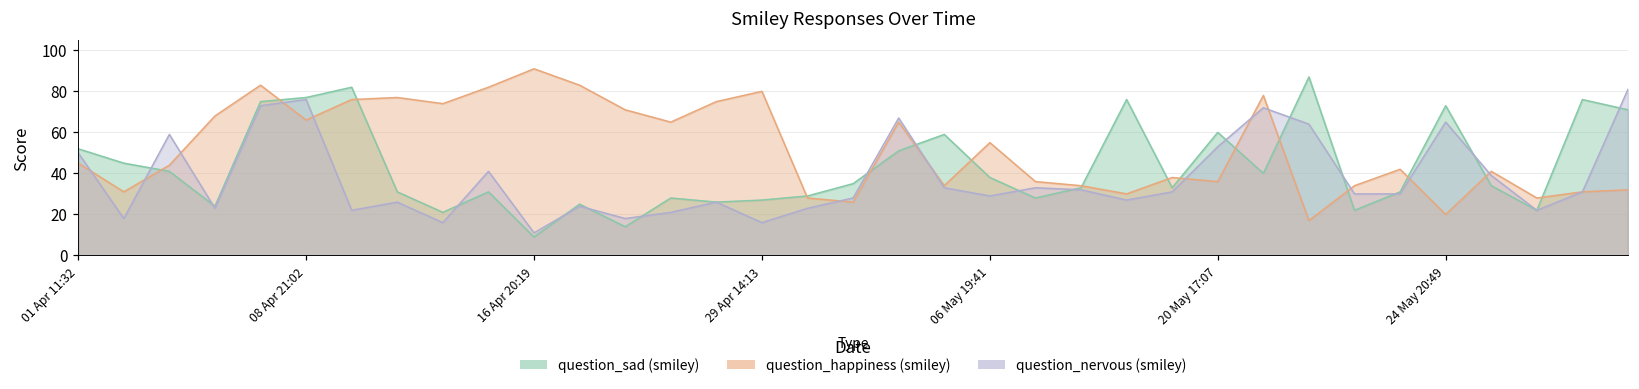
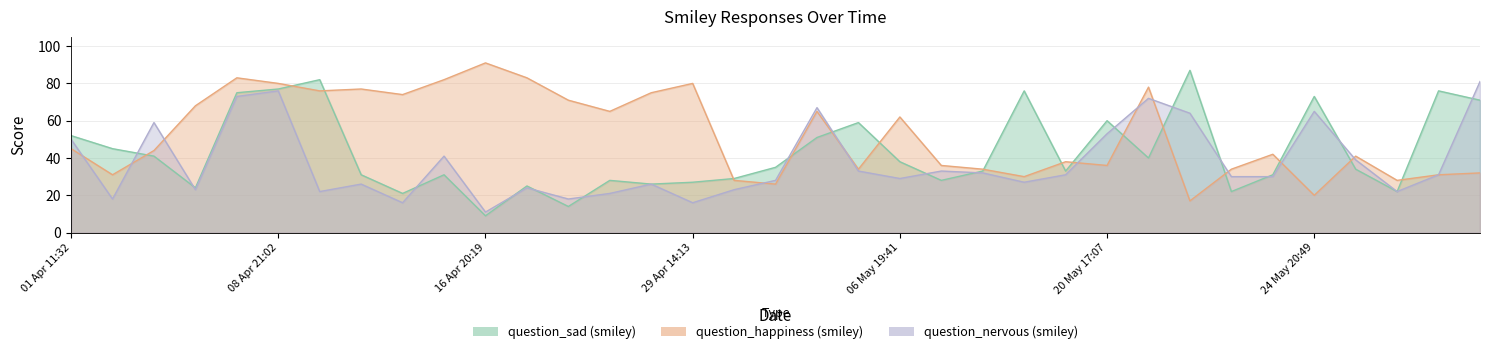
  {
    "question_happiness (smiley)": {
      "01 Apr 11:32": 45,
-     "08 Apr 21:02": 66,
+     "08 Apr 21:02": 80,
      "16 Apr 20:19": 91,
      "29 Apr 14:13": 80,
-     "06 May 19:41": 55,
+     "06 May 19:41": 62,
      "20 May 17:07": 36,
      "24 May 20:49": 20
    }
  }
